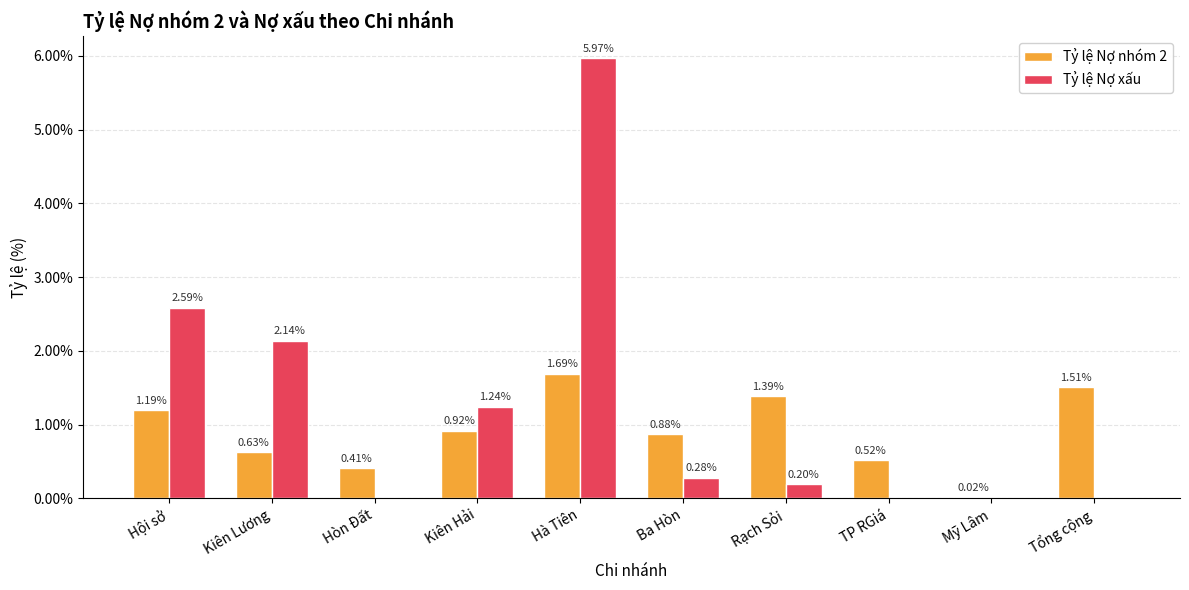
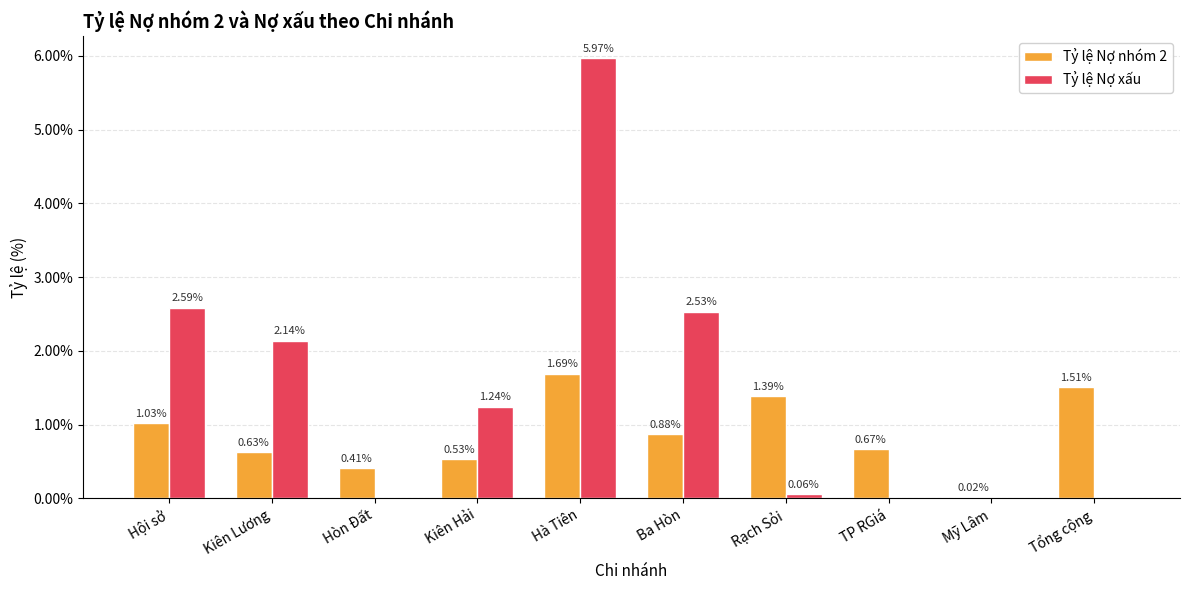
  {
    "Tỷ lệ Nợ nhóm 2": {
-     "Hội sở": "1.19%",
+     "Hội sở": "1.03%",
      "Kiên Lương": "0.63%",
      "Hòn Đất": "0.41%",
-     "Kiên Hải": "0.92%",
+     "Kiên Hải": "0.53%",
      "Hà Tiên": "1.69%",
      "Ba Hòn": "0.88%",
      "Rạch Sỏi": "1.39%",
-     "TP RGiá": "0.52%",
+     "TP RGiá": "0.67%",
      "Mỹ Lâm": "0.02%",
      "Tổng cộng": "1.51%"
    },
    "Tỷ lệ Nợ xấu": {
      "Hội sở": "2.59%",
      "Kiên Lương": "2.14%",
      "Kiên Hải": "1.24%",
      "Hà Tiên": "5.97%",
-     "Ba Hòn": "0.28%",
-     "Rạch Sỏi": "0.20%"
+     "Ba Hòn": "2.53%",
+     "Rạch Sỏi": "0.06%"
    }
  }
